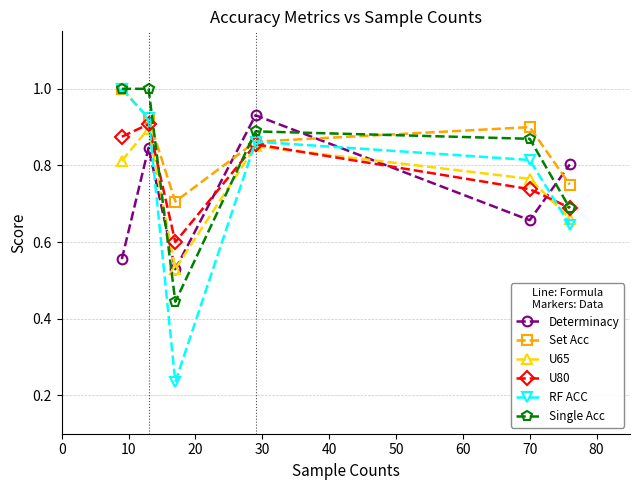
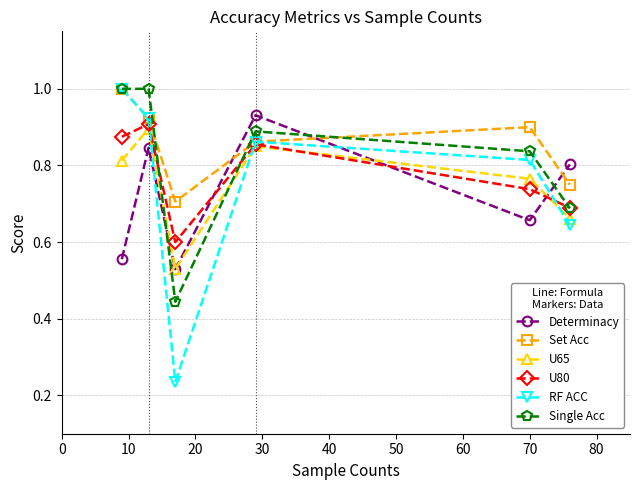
  {
    "Determinacy": {
      "70": 0.66
    },
    "U80": {
      "70": 0.74
    },
    "RF ACC": {
      "70": 0.81
    },
    "Single Acc": {
-     "70": 0.87
+     "70": 0.84
    }
  }
